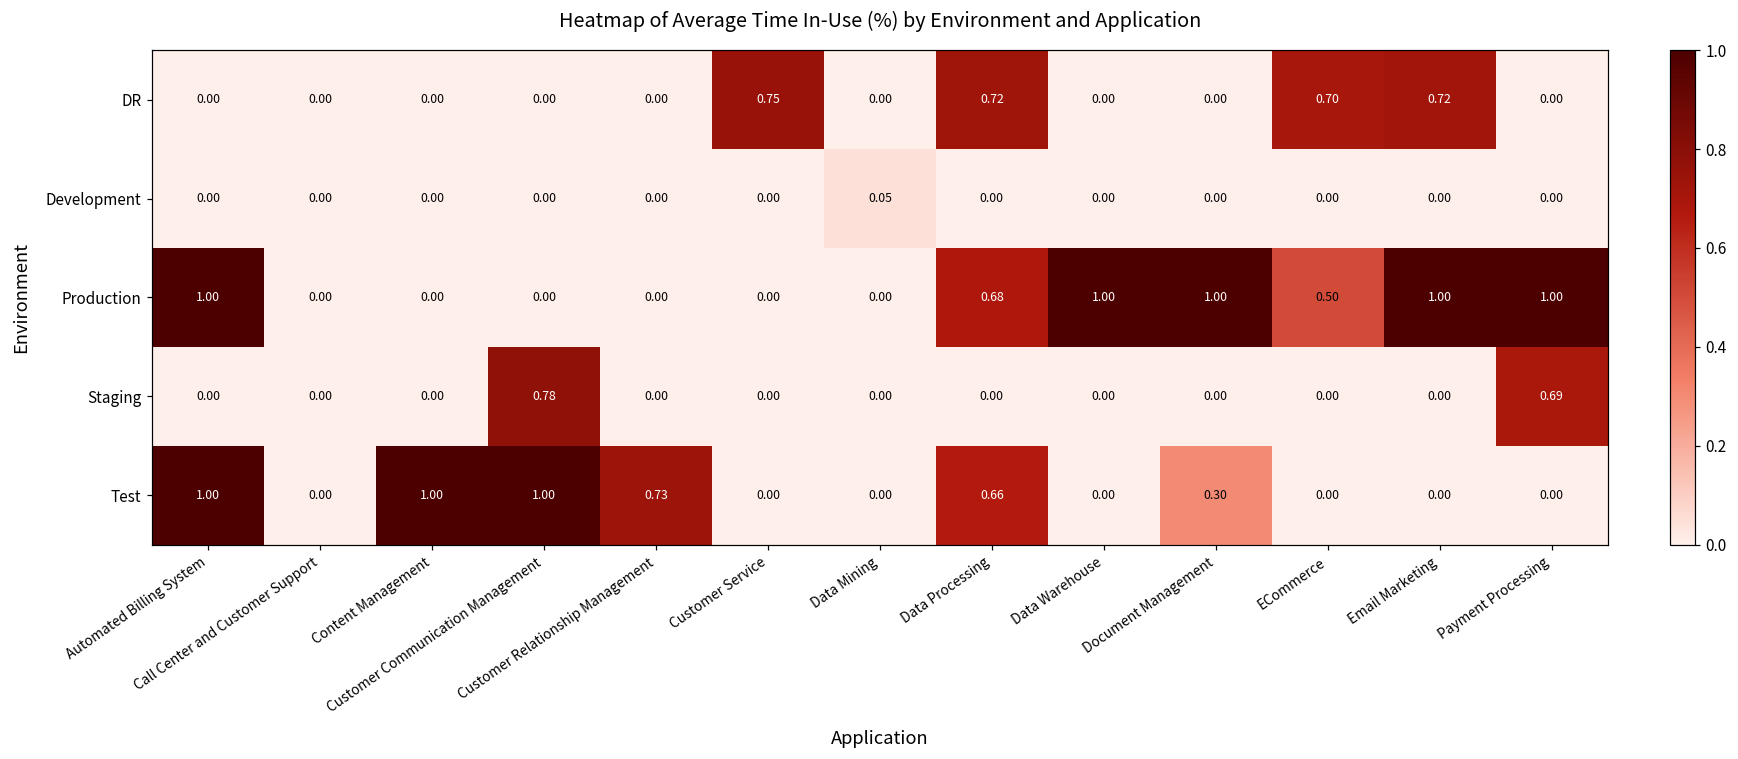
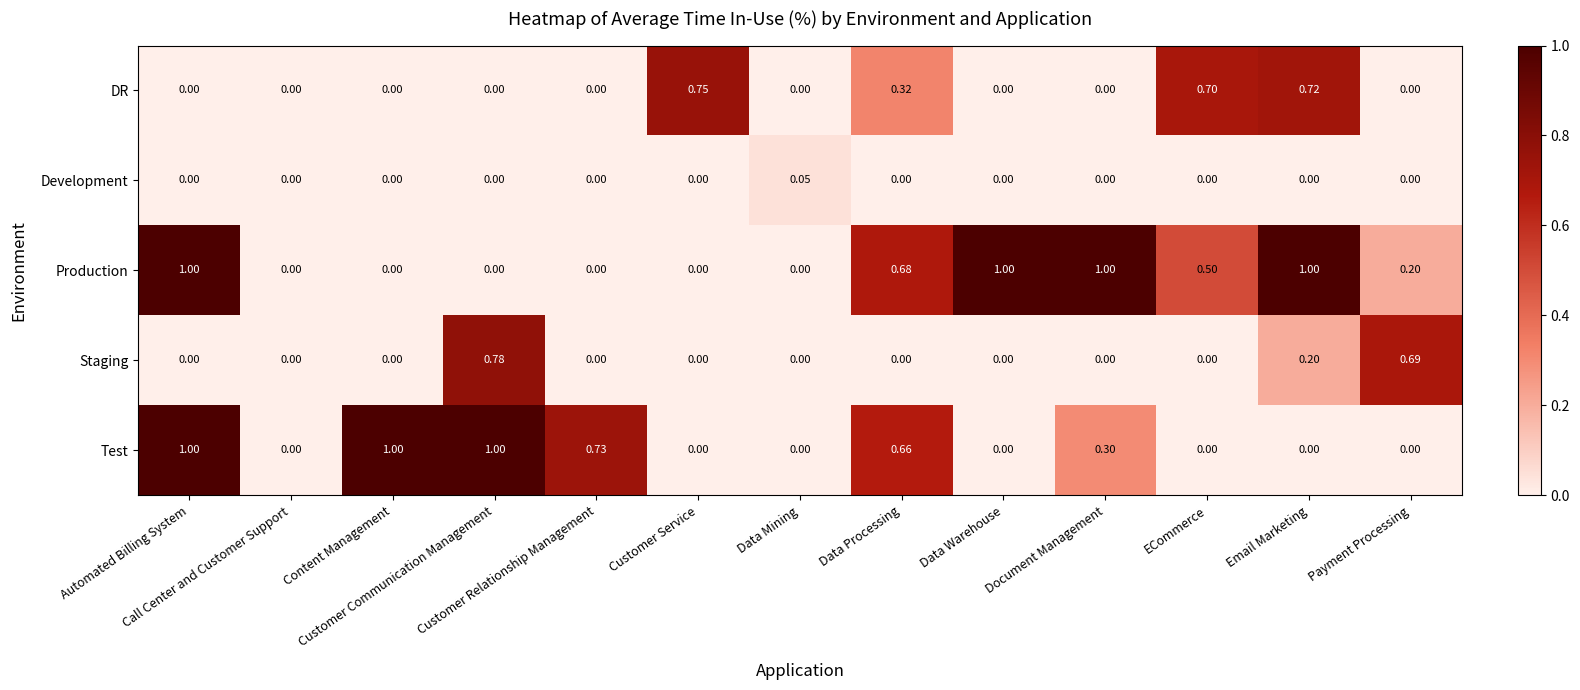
  {
    "DR": {
      "Automated Billing System": 0.00,
      "Call Center and Customer Support": 0.00,
      "Content Management": 0.00,
      "Customer Communication Management": 0.00,
      "Customer Relationship Management": 0.00,
      "Customer Service": 0.75,
      "Data Mining": 0.00,
-     "Data Processing": 0.72,
+     "Data Processing": 0.32,
      "Data Warehouse": 0.00,
      "Document Management": 0.00,
      "ECommerce": 0.70,
      "Email Marketing": 0.72,
      "Payment Processing": 0.00
    },
    "Development": {
      "Automated Billing System": 0.00,
      "Call Center and Customer Support": 0.00,
      "Content Management": 0.00,
      "Customer Communication Management": 0.00,
      "Customer Relationship Management": 0.00,
      "Customer Service": 0.00,
      "Data Mining": 0.05,
      "Data Processing": 0.00,
      "Data Warehouse": 0.00,
      "Document Management": 0.00,
      "ECommerce": 0.00,
      "Email Marketing": 0.00,
      "Payment Processing": 0.00
    },
    "Production": {
      "Automated Billing System": 1.00,
      "Call Center and Customer Support": 0.00,
      "Content Management": 0.00,
      "Customer Communication Management": 0.00,
      "Customer Relationship Management": 0.00,
      "Customer Service": 0.00,
      "Data Mining": 0.00,
      "Data Processing": 0.68,
      "Data Warehouse": 1.00,
      "Document Management": 1.00,
      "ECommerce": 0.50,
      "Email Marketing": 1.00,
-     "Payment Processing": 1.00
+     "Payment Processing": 0.20
    },
    "Staging": {
      "Automated Billing System": 0.00,
      "Call Center and Customer Support": 0.00,
      "Content Management": 0.00,
      "Customer Communication Management": 0.78,
      "Customer Relationship Management": 0.00,
      "Customer Service": 0.00,
      "Data Mining": 0.00,
      "Data Processing": 0.00,
      "Data Warehouse": 0.00,
      "Document Management": 0.00,
      "ECommerce": 0.00,
-     "Email Marketing": 0.00,
+     "Email Marketing": 0.20,
      "Payment Processing": 0.69
    },
    "Test": {
      "Automated Billing System": 1.00,
      "Call Center and Customer Support": 0.00,
      "Content Management": 1.00,
      "Customer Communication Management": 1.00,
      "Customer Relationship Management": 0.73,
      "Customer Service": 0.00,
      "Data Mining": 0.00,
      "Data Processing": 0.66,
      "Data Warehouse": 0.00,
      "Document Management": 0.30,
      "ECommerce": 0.00,
      "Email Marketing": 0.00,
      "Payment Processing": 0.00
    }
  }
